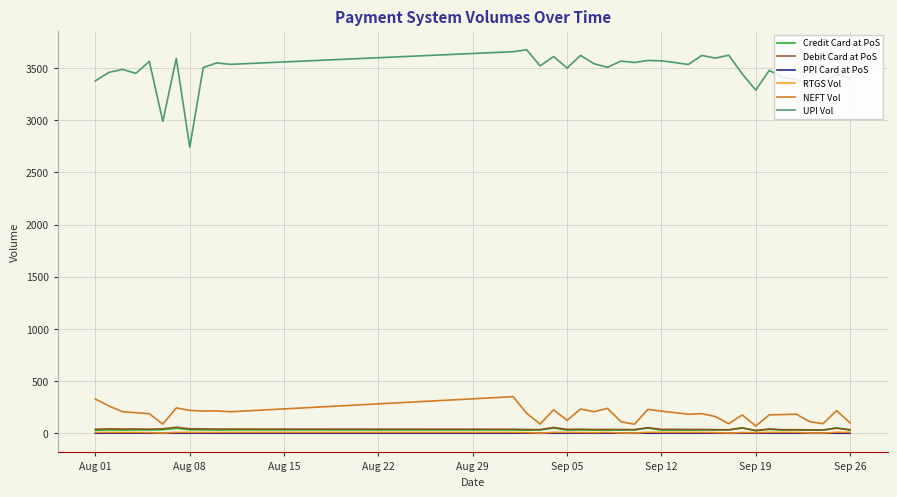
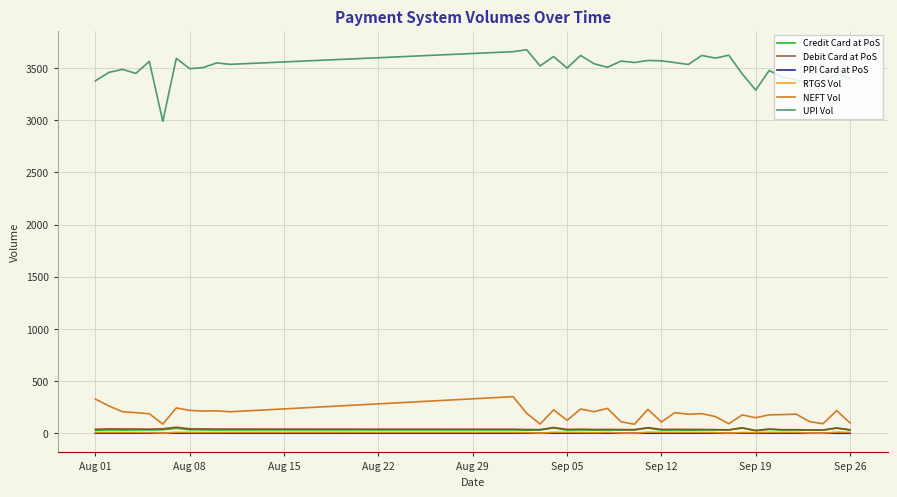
  {
    "NEFT Vol": {
      "Aug 01": 330,
      "Aug 08": 220,
      "Sep 05": 120,
-     "Sep 12": 210,
-     "Sep 19": 70,
+     "Sep 12": 110,
+     "Sep 19": 150,
      "Sep 26": 100
    },
    "UPI Vol": {
      "Aug 01": 3380,
-     "Aug 08": 2740,
+     "Aug 08": 3490,
      "Sep 05": 3500,
      "Sep 12": 3570,
      "Sep 19": 3290
    }
  }
